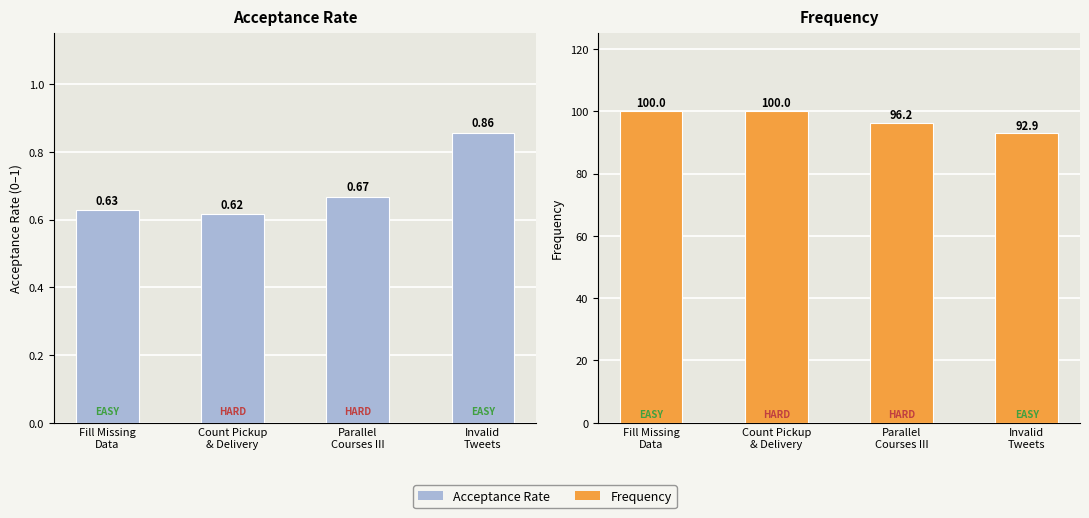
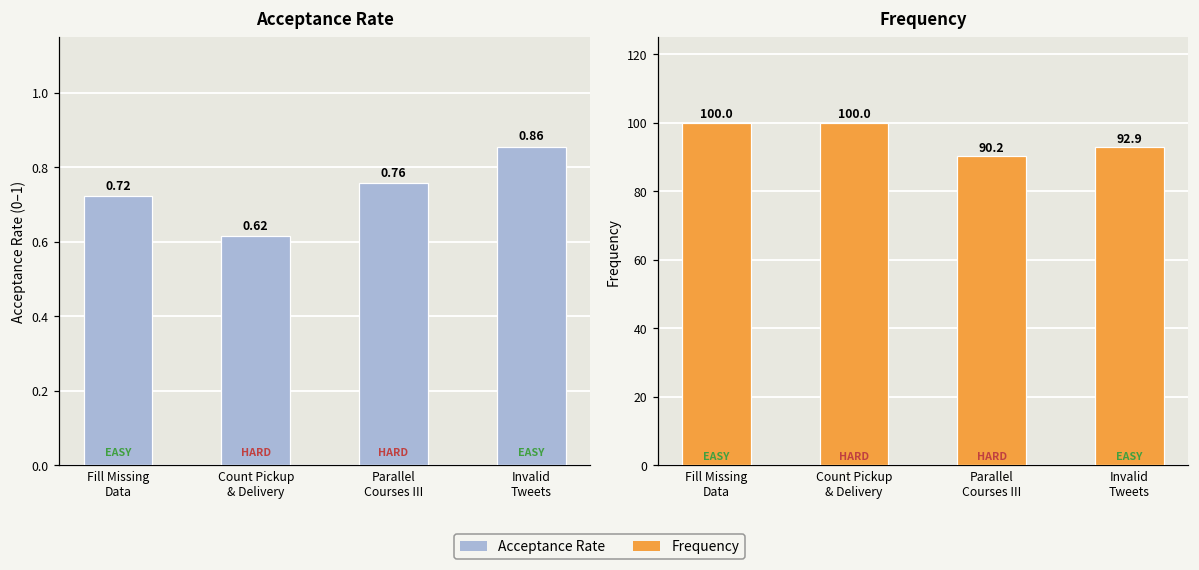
  {
    "Acceptance Rate": {
-     "Fill Missing Data": 0.63,
+     "Fill Missing Data": 0.72,
      "Count Pickup & Delivery": 0.62,
-     "Parallel Courses III": 0.67,
+     "Parallel Courses III": 0.76,
      "Invalid Tweets": 0.86
    },
    "Frequency": {
      "Fill Missing Data": 100.0,
      "Count Pickup & Delivery": 100.0,
-     "Parallel Courses III": 96.2,
+     "Parallel Courses III": 90.2,
      "Invalid Tweets": 92.9
    }
  }
